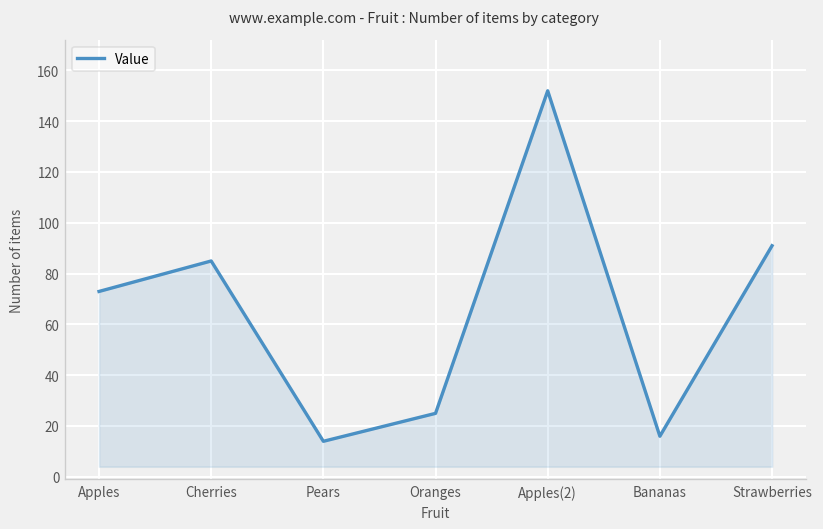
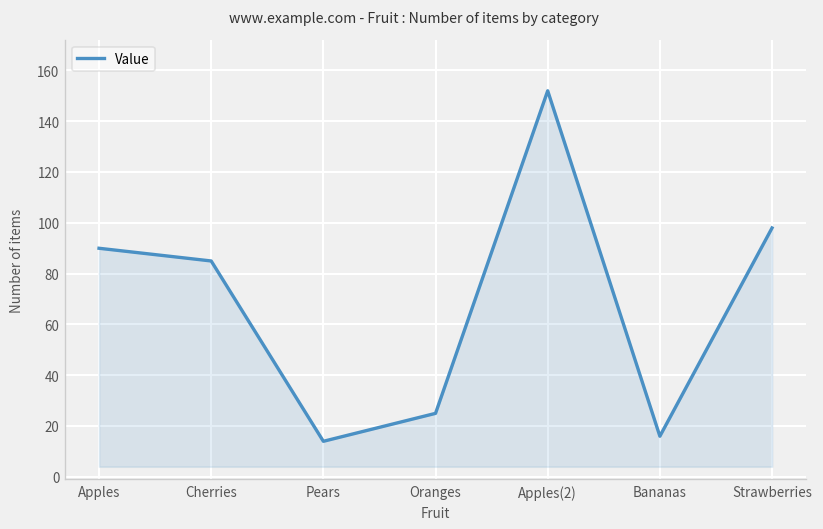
  {
-   "Apples": 73,
+   "Apples": 90,
    "Cherries": 85,
    "Pears": 14,
    "Oranges": 25,
    "Apples(2)": 152,
    "Bananas": 16,
-   "Strawberries": 91
+   "Strawberries": 98
  }
